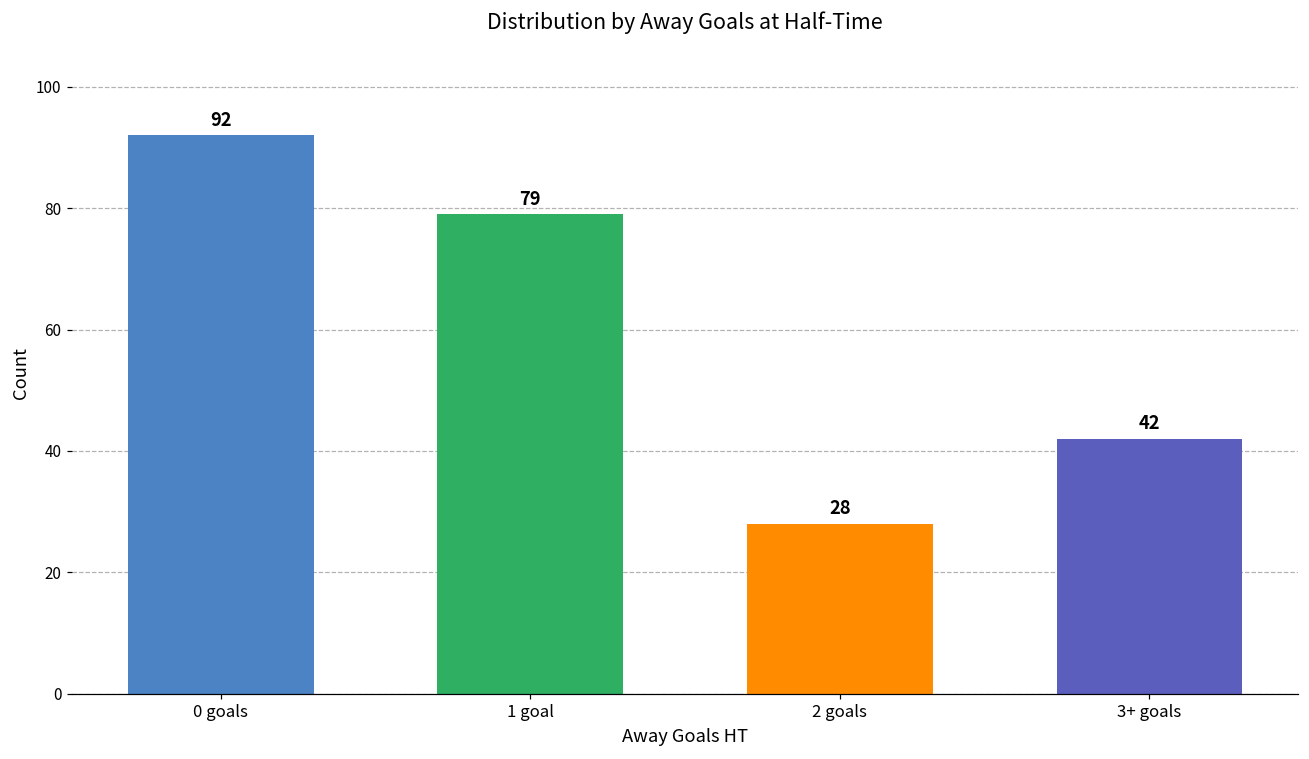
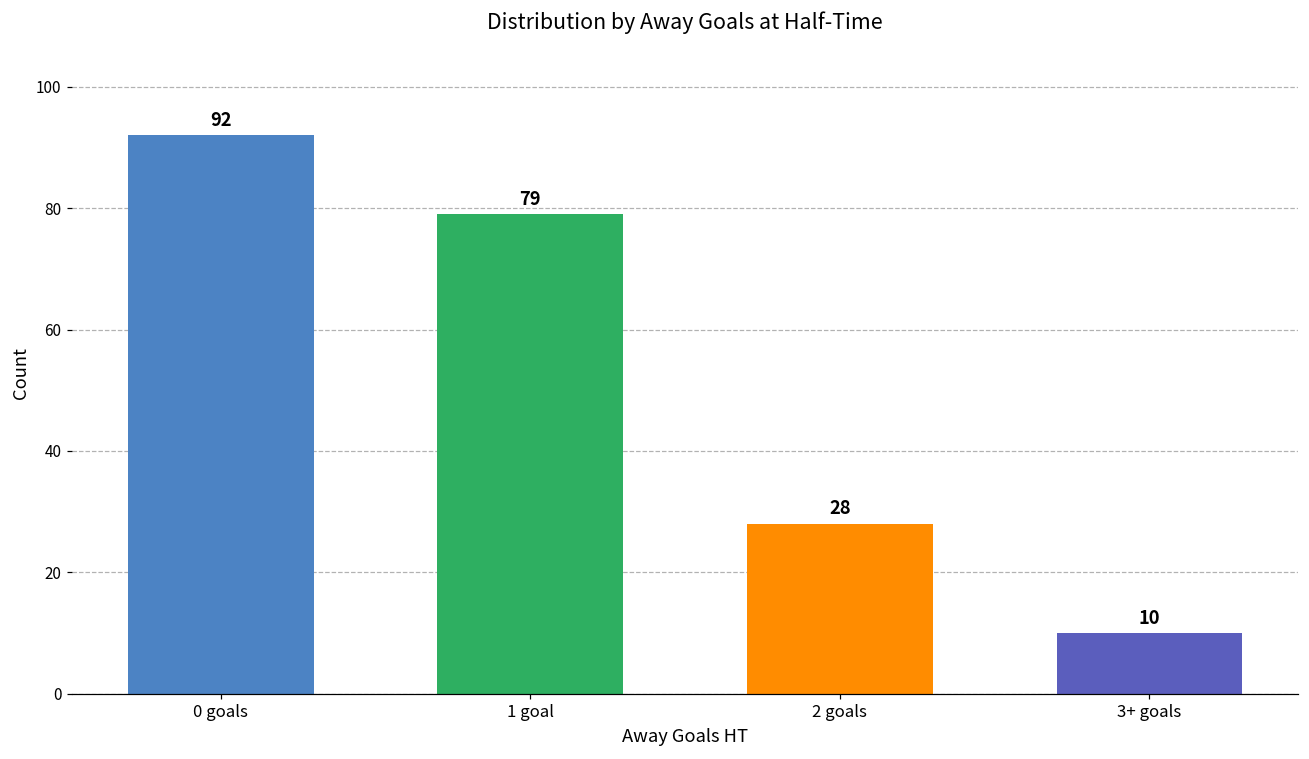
  {
    "0 goals": 92,
    "1 goal": 79,
    "2 goals": 28,
-   "3+ goals": 42
+   "3+ goals": 10
  }
